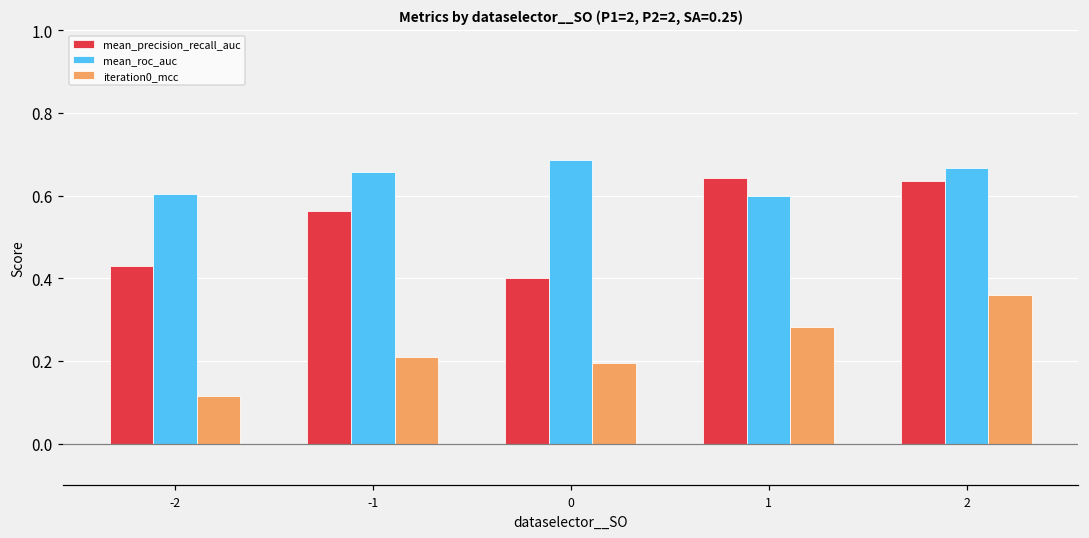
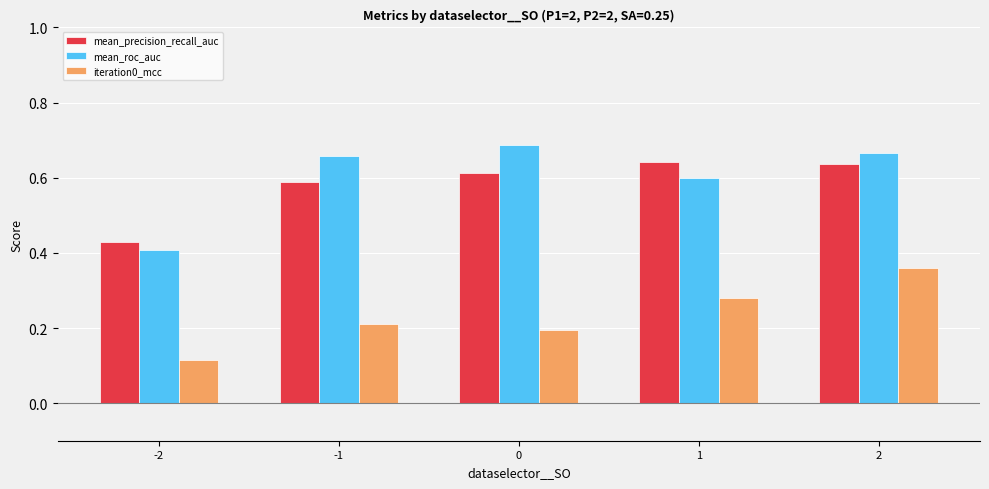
  {
    "mean_precision_recall_auc": {
      "-2": 0.43,
-     "-1": 0.56,
-     "0": 0.40,
+     "-1": 0.59,
+     "0": 0.61,
      "1": 0.64,
      "2": 0.64
    },
    "mean_roc_auc": {
-     "-2": 0.60,
+     "-2": 0.41,
      "-1": 0.66,
      "0": 0.69,
      "1": 0.60,
      "2": 0.67
    },
    "iteration0_mcc": {
      "-2": 0.11,
      "-1": 0.21,
      "0": 0.19,
      "1": 0.28,
      "2": 0.36
    }
  }
